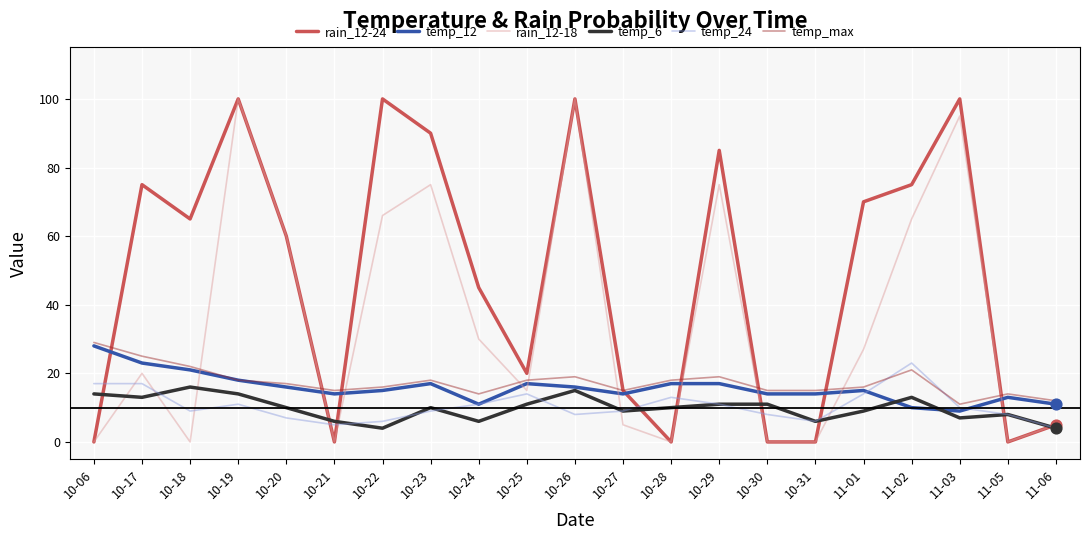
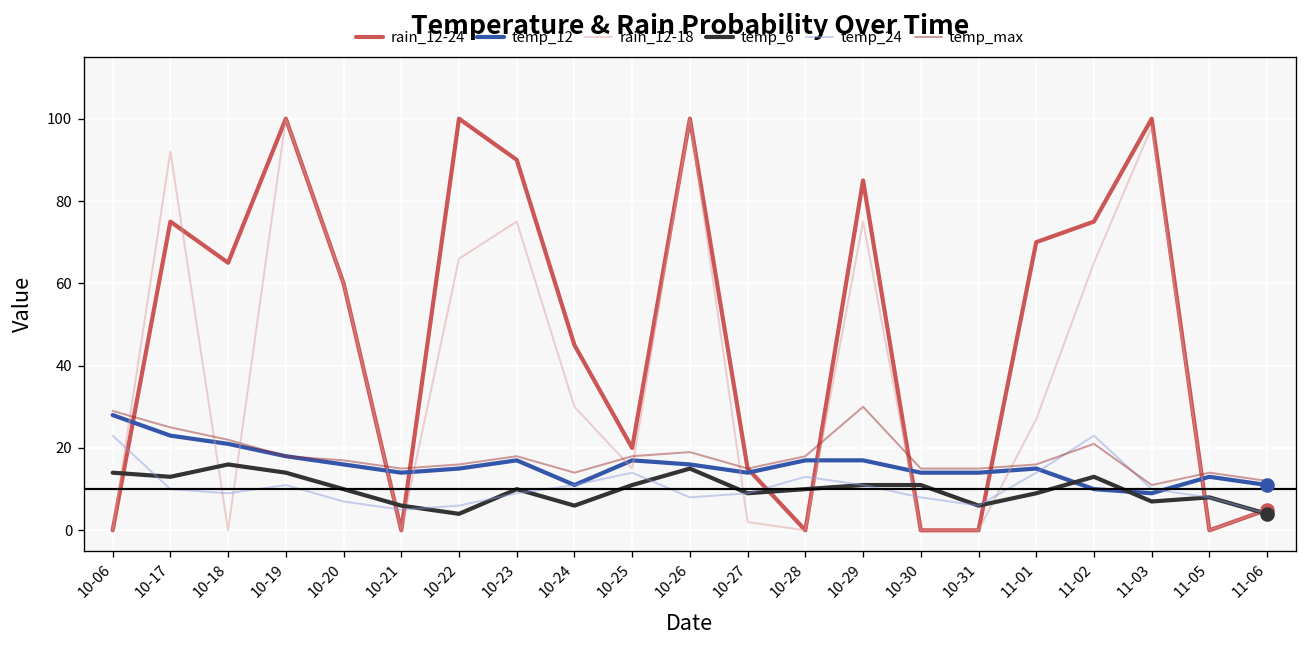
  {
    "rain_12-18": {
-     "10-17": 20,
+     "10-17": 92,
      "10-18": 0,
      "10-22": 66,
      "10-23": 75,
      "10-24": 30,
      "10-25": 15,
-     "10-27": 5,
+     "10-27": 2,
      "10-29": 75,
      "11-01": 27,
      "11-02": 65,
-     "11-03": 95
+     "11-03": 98
    },
    "temp_24": {
-     "10-06": 17,
-     "10-17": 17,
+     "10-06": 23,
+     "10-17": 10,
      "10-18": 9,
      "10-19": 11,
      "10-20": 7,
      "10-21": 5,
      "10-22": 6,
      "10-23": 9,
      "10-25": 14,
      "10-26": 8,
      "10-28": 13,
      "10-30": 8,
      "11-01": 14,
      "11-02": 23,
      "11-03": 10
    },
    "temp_max": {
      "10-06": 29,
      "10-17": 25,
      "10-18": 22,
      "10-20": 17,
      "10-21": 15,
      "10-22": 16,
      "10-23": 18,
      "10-24": 14,
      "10-25": 18,
      "10-26": 19,
      "10-28": 18,
-     "10-29": 19,
+     "10-29": 30,
      "10-30": 15,
      "10-31": 15,
      "11-01": 16,
      "11-02": 21,
      "11-03": 11,
      "11-05": 14,
      "11-06": 12
    }
  }
